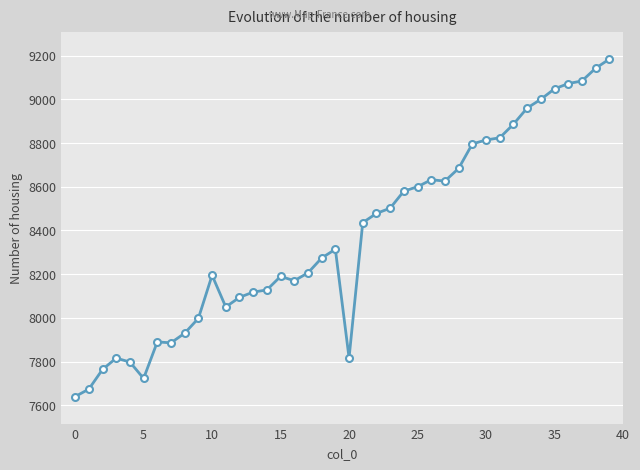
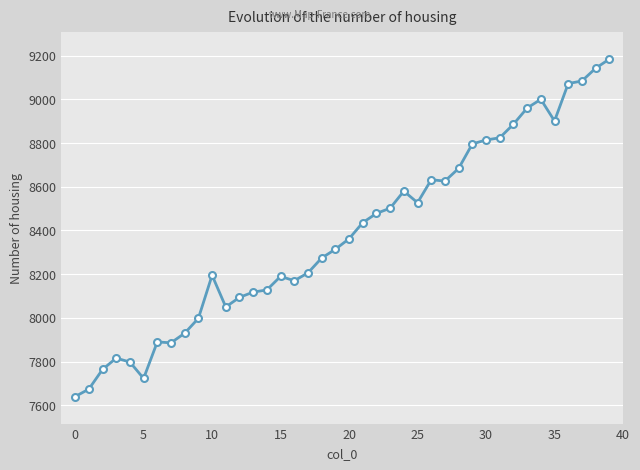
  {
    "0": 7640,
    "5": 7720,
    "10": 8200,
    "15": 8190,
-   "20": 7820,
-   "25": 8600,
+   "20": 8360,
+   "25": 8530,
    "30": 8810,
-   "35": 9050
+   "35": 8900
  }
